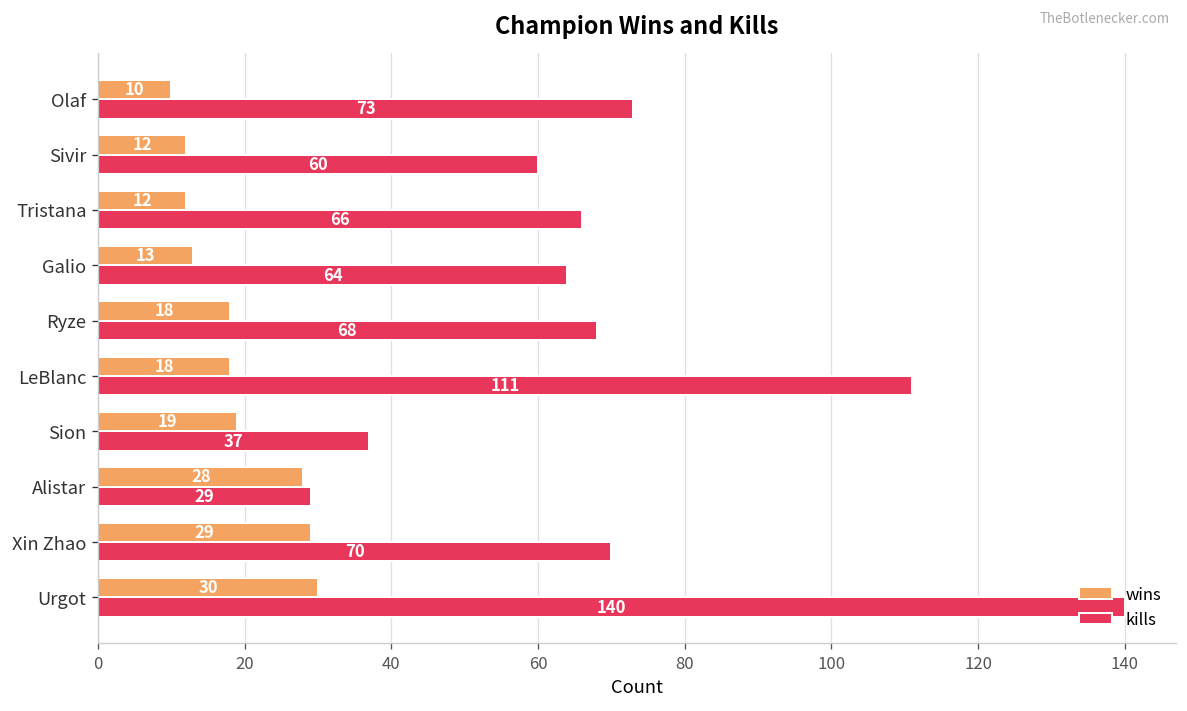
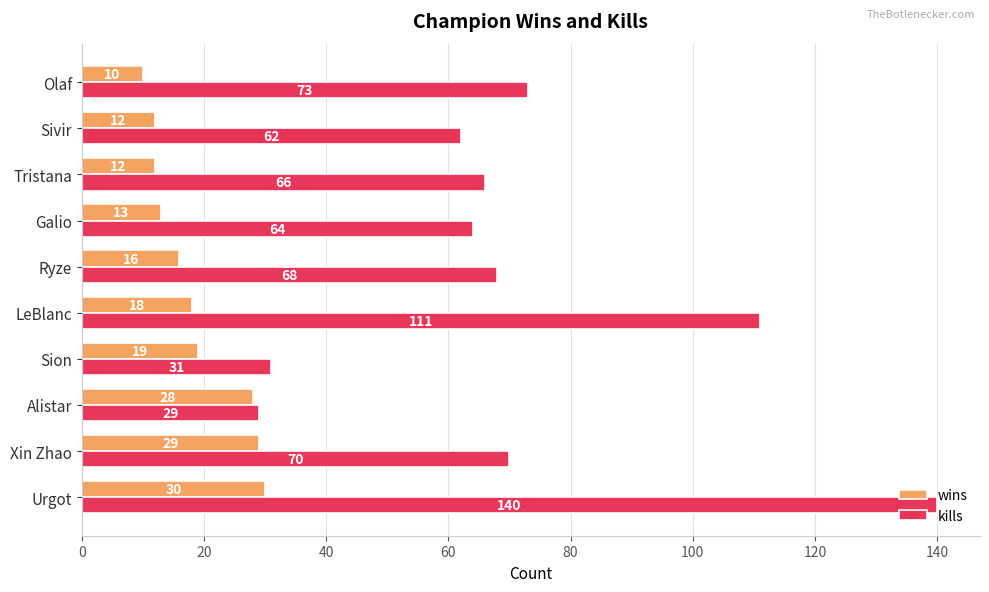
  {
    "wins": {
      "Olaf": 10,
      "Sivir": 12,
      "Tristana": 12,
      "Galio": 13,
-     "Ryze": 18,
+     "Ryze": 16,
      "LeBlanc": 18,
      "Sion": 19,
      "Alistar": 28,
      "Xin Zhao": 29,
      "Urgot": 30
    },
    "kills": {
      "Olaf": 73,
-     "Sivir": 60,
+     "Sivir": 62,
      "Tristana": 66,
      "Galio": 64,
      "Ryze": 68,
      "LeBlanc": 111,
-     "Sion": 37,
+     "Sion": 31,
      "Alistar": 29,
      "Xin Zhao": 70,
      "Urgot": 140
    }
  }
